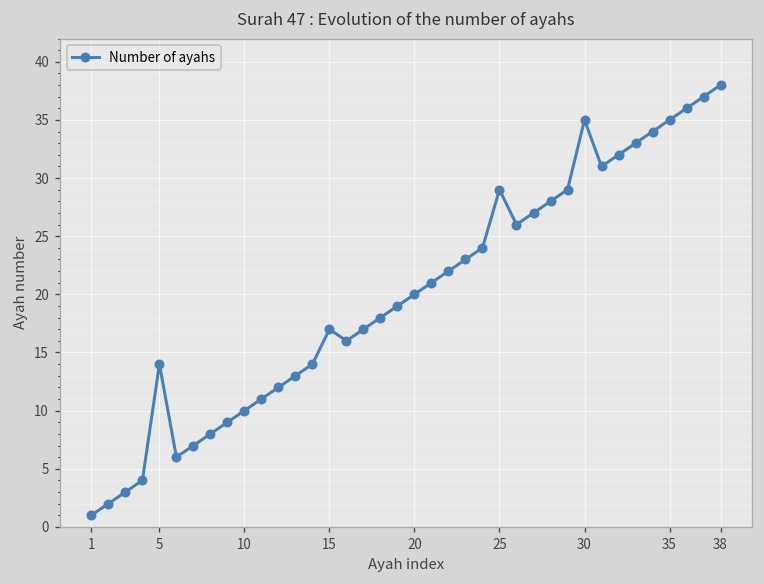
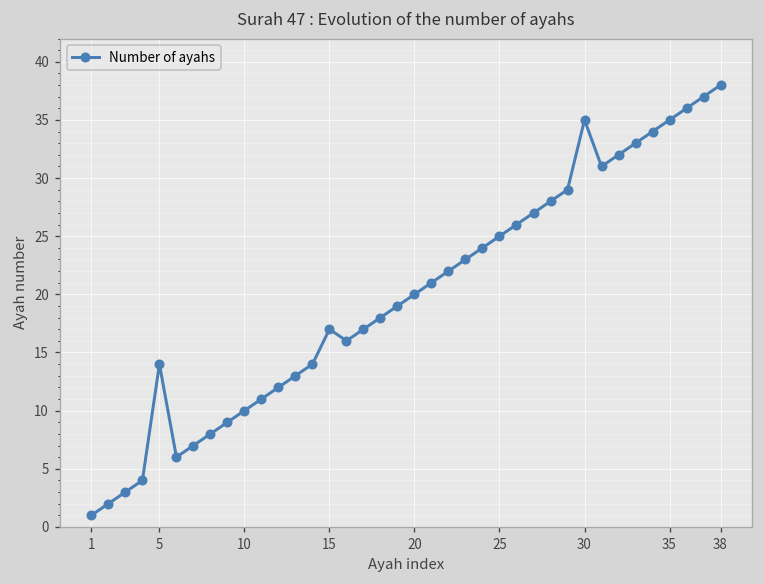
  {
    "1": 1,
    "5": 14,
    "10": 10,
    "15": 17,
    "20": 20,
-   "25": 29,
+   "25": 25,
    "30": 35,
    "35": 35,
    "38": 38
  }
